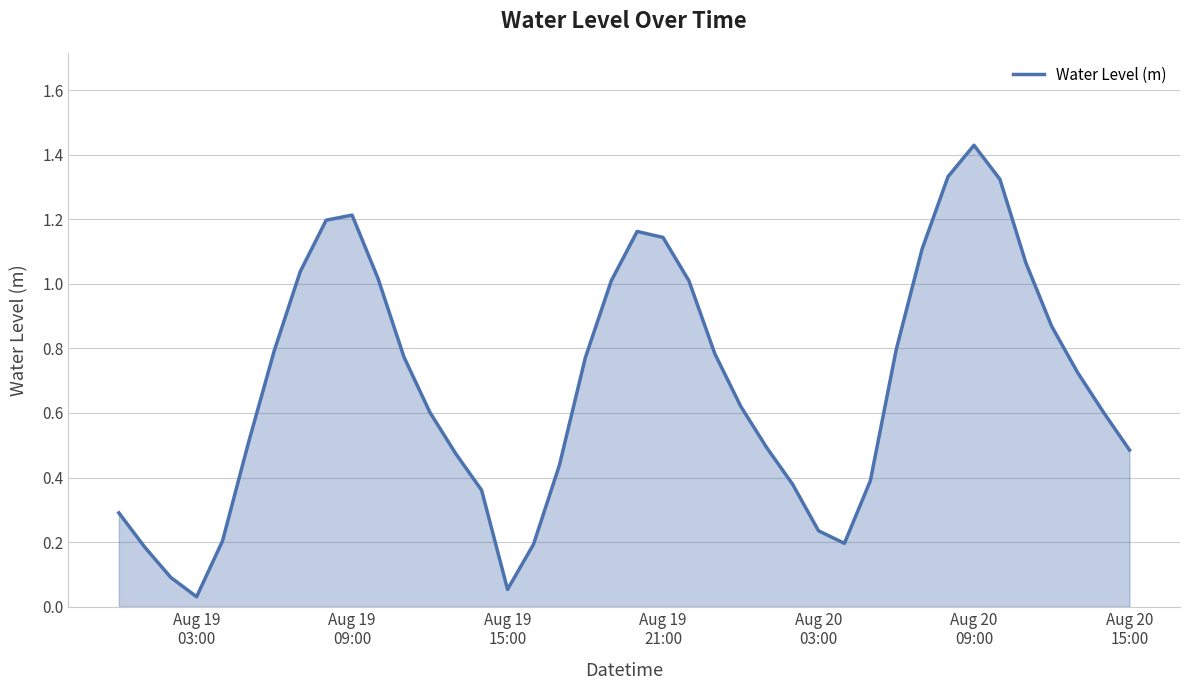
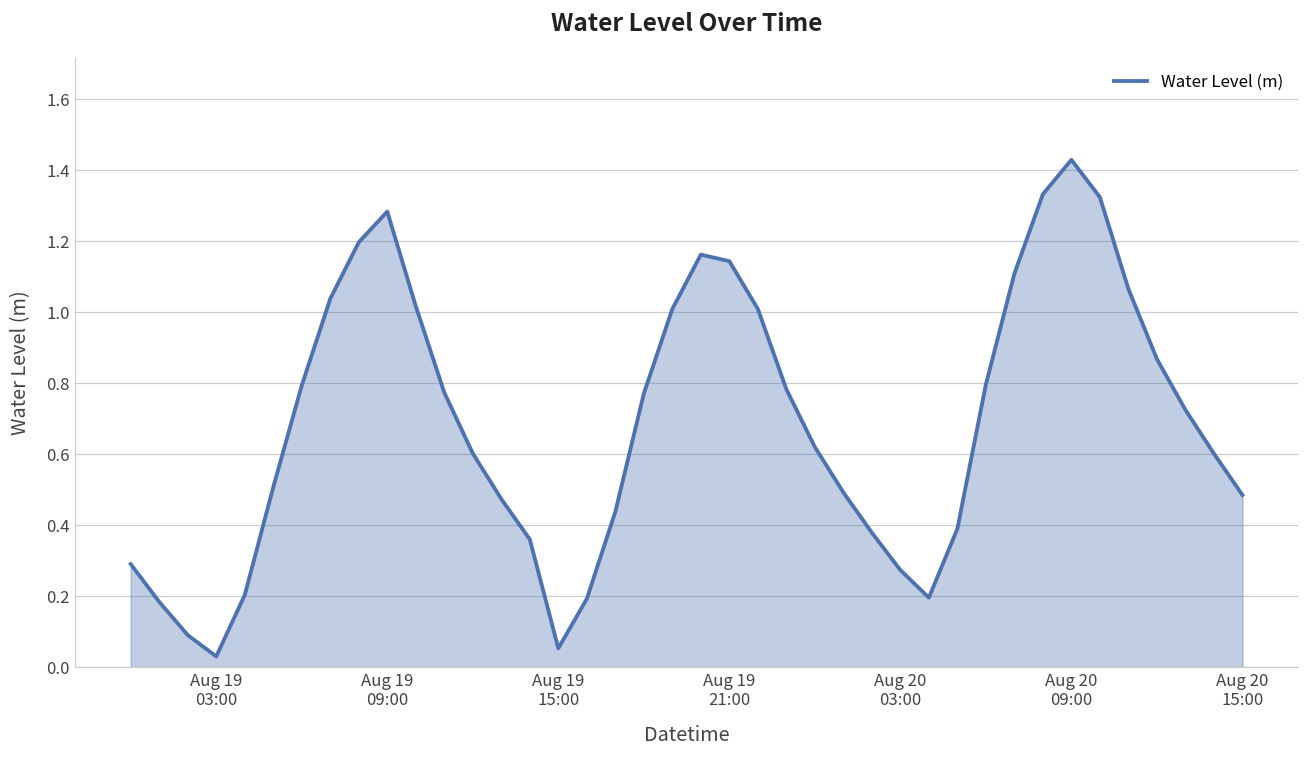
  {
    "Aug 19 03:00": 0.03,
-   "Aug 19 09:00": 1.21,
+   "Aug 19 09:00": 1.28,
    "Aug 19 15:00": 0.05,
    "Aug 19 21:00": 1.14,
-   "Aug 20 03:00": 0.24,
+   "Aug 20 03:00": 0.27,
    "Aug 20 09:00": 1.43,
    "Aug 20 15:00": 0.49
  }
